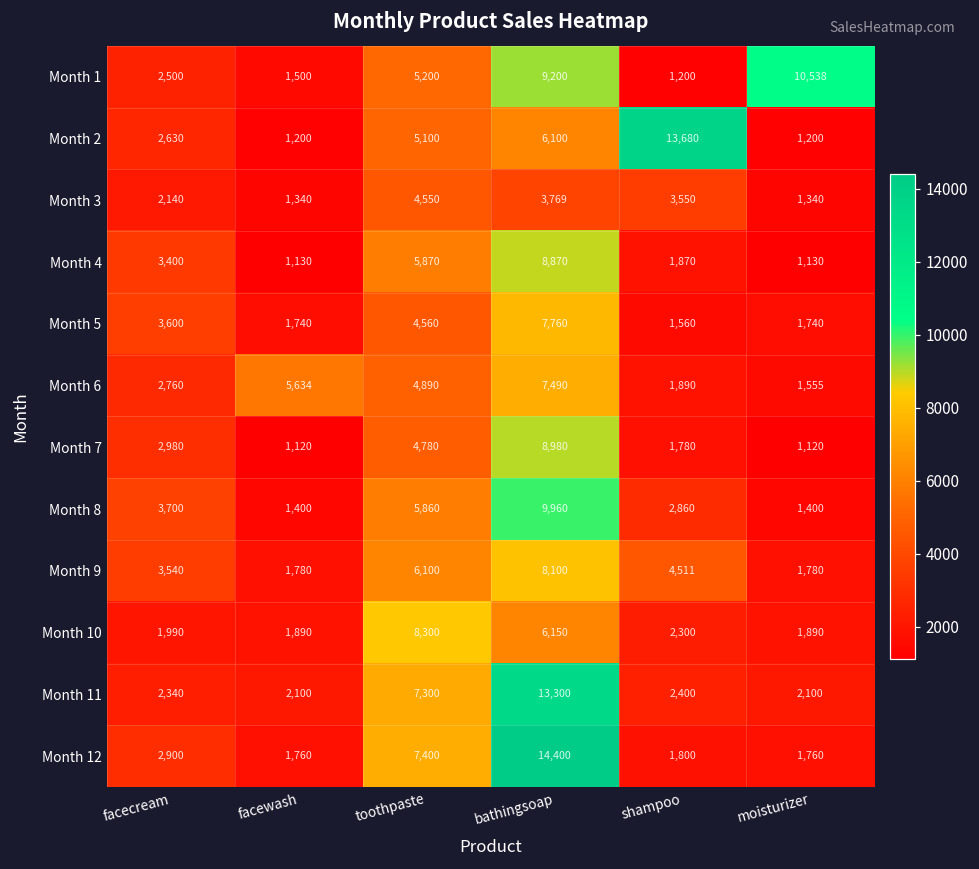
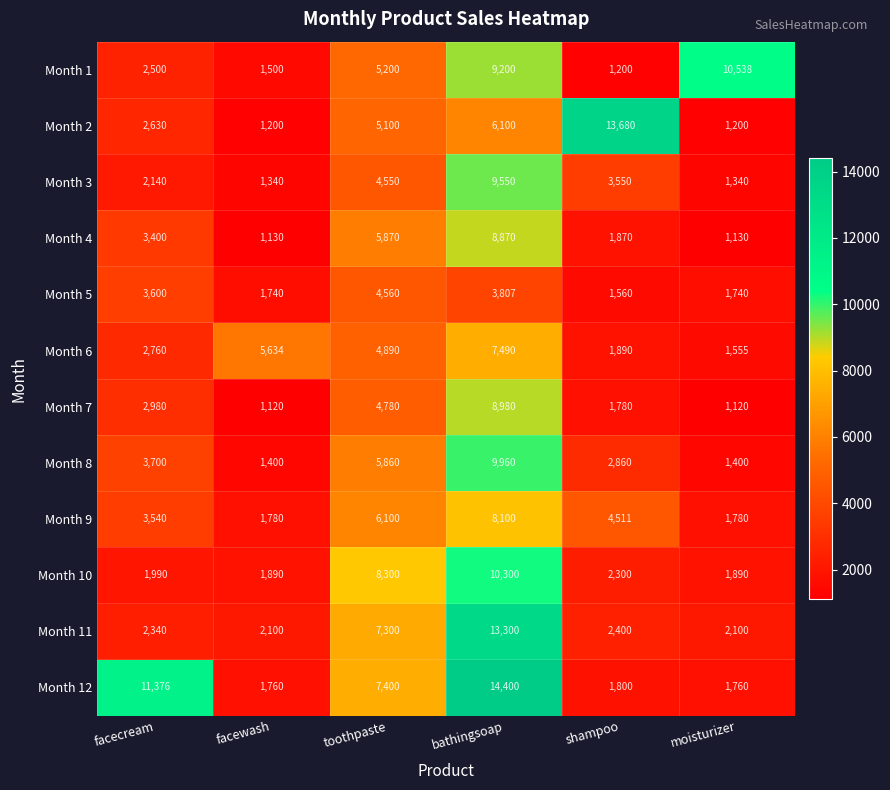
  {
    "Month 1": {
      "facecream": "2,500",
      "facewash": "1,500",
      "toothpaste": "5,200",
      "bathingsoap": "9,200",
      "shampoo": "1,200",
      "moisturizer": "10,538"
    },
    "Month 2": {
      "facecream": "2,630",
      "facewash": "1,200",
      "toothpaste": "5,100",
      "bathingsoap": "6,100",
      "shampoo": "13,680",
      "moisturizer": "1,200"
    },
    "Month 3": {
      "facecream": "2,140",
      "facewash": "1,340",
      "toothpaste": "4,550",
-     "bathingsoap": "3,769",
+     "bathingsoap": "9,550",
      "shampoo": "3,550",
      "moisturizer": "1,340"
    },
    "Month 4": {
      "facecream": "3,400",
      "facewash": "1,130",
      "toothpaste": "5,870",
      "bathingsoap": "8,870",
      "shampoo": "1,870",
      "moisturizer": "1,130"
    },
    "Month 5": {
      "facecream": "3,600",
      "facewash": "1,740",
      "toothpaste": "4,560",
-     "bathingsoap": "7,760",
+     "bathingsoap": "3,807",
      "shampoo": "1,560",
      "moisturizer": "1,740"
    },
    "Month 6": {
      "facecream": "2,760",
      "facewash": "5,634",
      "toothpaste": "4,890",
      "bathingsoap": "7,490",
      "shampoo": "1,890",
      "moisturizer": "1,555"
    },
    "Month 7": {
      "facecream": "2,980",
      "facewash": "1,120",
      "toothpaste": "4,780",
      "bathingsoap": "8,980",
      "shampoo": "1,780",
      "moisturizer": "1,120"
    },
    "Month 8": {
      "facecream": "3,700",
      "facewash": "1,400",
      "toothpaste": "5,860",
      "bathingsoap": "9,960",
      "shampoo": "2,860",
      "moisturizer": "1,400"
    },
    "Month 9": {
      "facecream": "3,540",
      "facewash": "1,780",
      "toothpaste": "6,100",
      "bathingsoap": "8,100",
      "shampoo": "4,511",
      "moisturizer": "1,780"
    },
    "Month 10": {
      "facecream": "1,990",
      "facewash": "1,890",
      "toothpaste": "8,300",
-     "bathingsoap": "6,150",
+     "bathingsoap": "10,300",
      "shampoo": "2,300",
      "moisturizer": "1,890"
    },
    "Month 11": {
      "facecream": "2,340",
      "facewash": "2,100",
      "toothpaste": "7,300",
      "bathingsoap": "13,300",
      "shampoo": "2,400",
      "moisturizer": "2,100"
    },
    "Month 12": {
-     "facecream": "2,900",
+     "facecream": "11,376",
      "facewash": "1,760",
      "toothpaste": "7,400",
      "bathingsoap": "14,400",
      "shampoo": "1,800",
      "moisturizer": "1,760"
    }
  }
